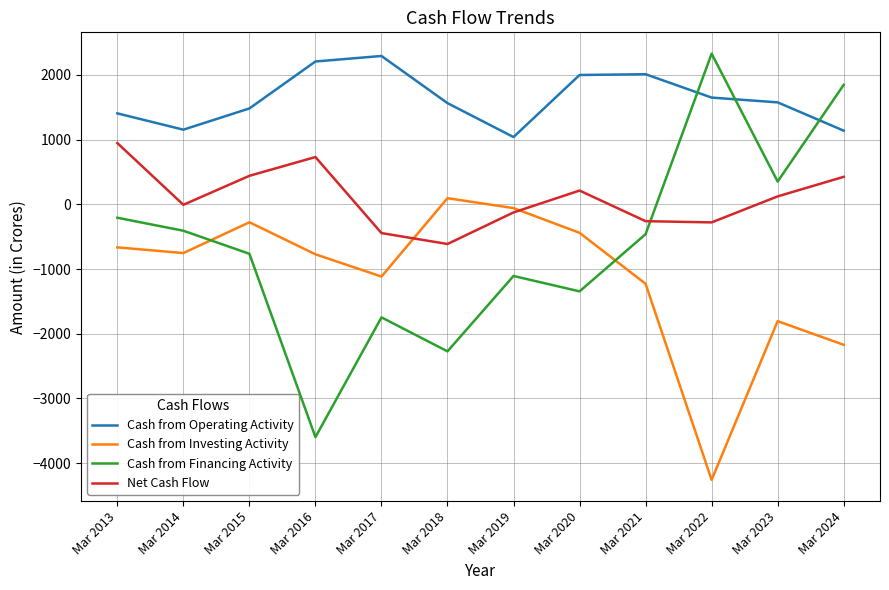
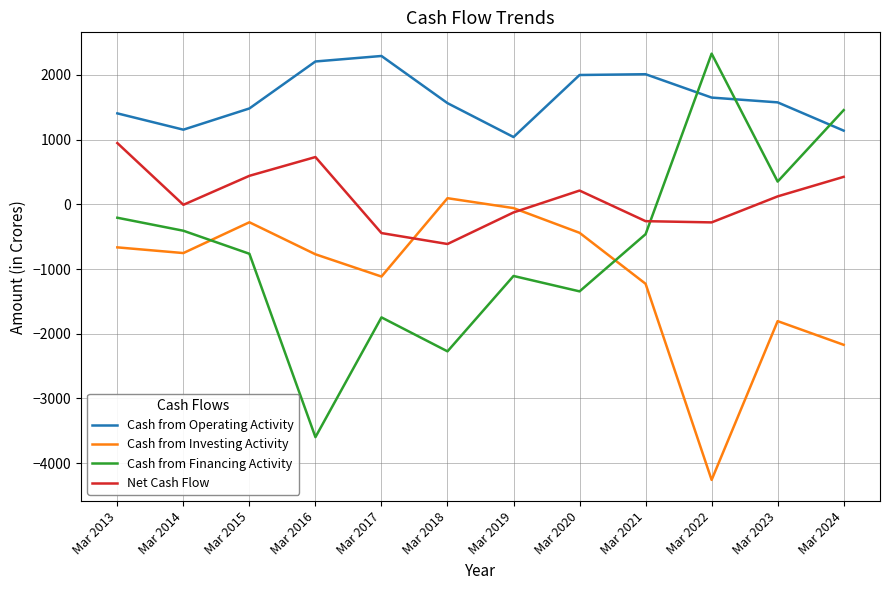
  {
    "Cash from Operating Activity": {
      "Mar 2013": 1400,
      "Mar 2014": 1200,
      "Mar 2015": 1500,
      "Mar 2016": 2200,
      "Mar 2017": 2300,
      "Mar 2018": 1600,
      "Mar 2019": 1000,
      "Mar 2020": 2000,
      "Mar 2021": 2000,
      "Mar 2022": 1700,
      "Mar 2023": 1600,
      "Mar 2024": 1100
    },
    "Cash from Investing Activity": {
      "Mar 2013": -700,
      "Mar 2014": -800,
      "Mar 2015": -300,
      "Mar 2016": -800,
      "Mar 2017": -1100,
      "Mar 2018": 100,
      "Mar 2019": -100,
      "Mar 2020": -400,
      "Mar 2021": -1200,
      "Mar 2022": -4300,
      "Mar 2023": -1800,
      "Mar 2024": -2200
    },
    "Cash from Financing Activity": {
      "Mar 2013": -200,
      "Mar 2014": -400,
      "Mar 2015": -800,
      "Mar 2016": -3600,
      "Mar 2017": -1700,
      "Mar 2018": -2300,
      "Mar 2019": -1100,
      "Mar 2020": -1300,
      "Mar 2021": -500,
      "Mar 2022": 2300,
      "Mar 2023": 400,
-     "Mar 2024": 1800
+     "Mar 2024": 1500
    },
    "Net Cash Flow": {
      "Mar 2013": 900,
      "Mar 2014": 0,
      "Mar 2015": 400,
      "Mar 2016": 700,
      "Mar 2017": -400,
      "Mar 2018": -600,
      "Mar 2019": -100,
      "Mar 2020": 200,
      "Mar 2021": -300,
      "Mar 2022": -300,
      "Mar 2023": 100,
      "Mar 2024": 400
    }
  }
